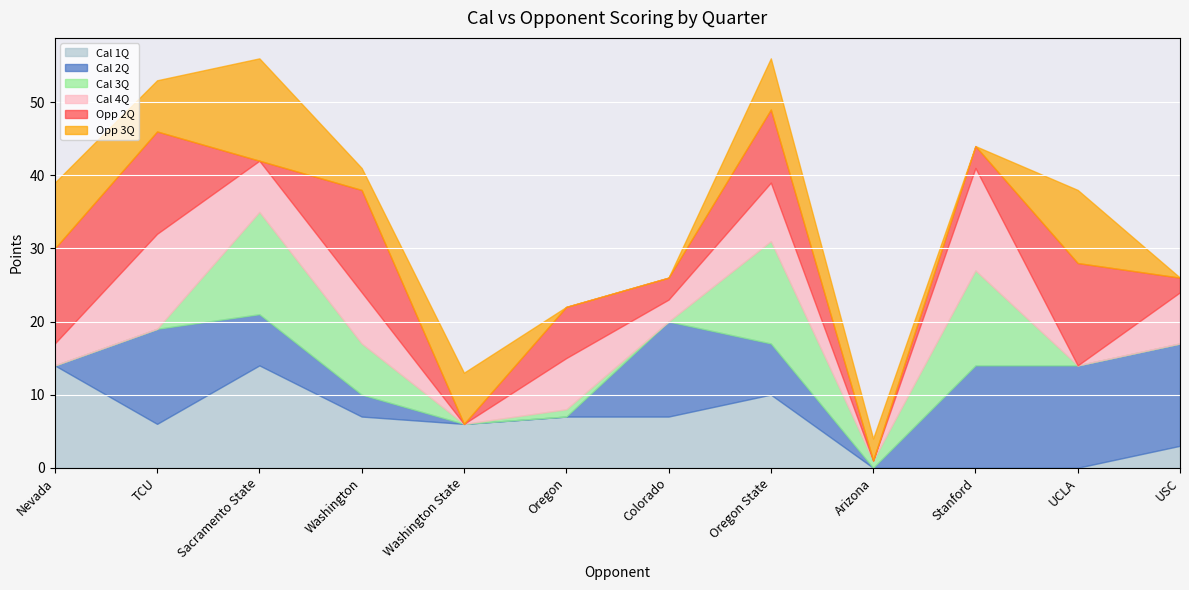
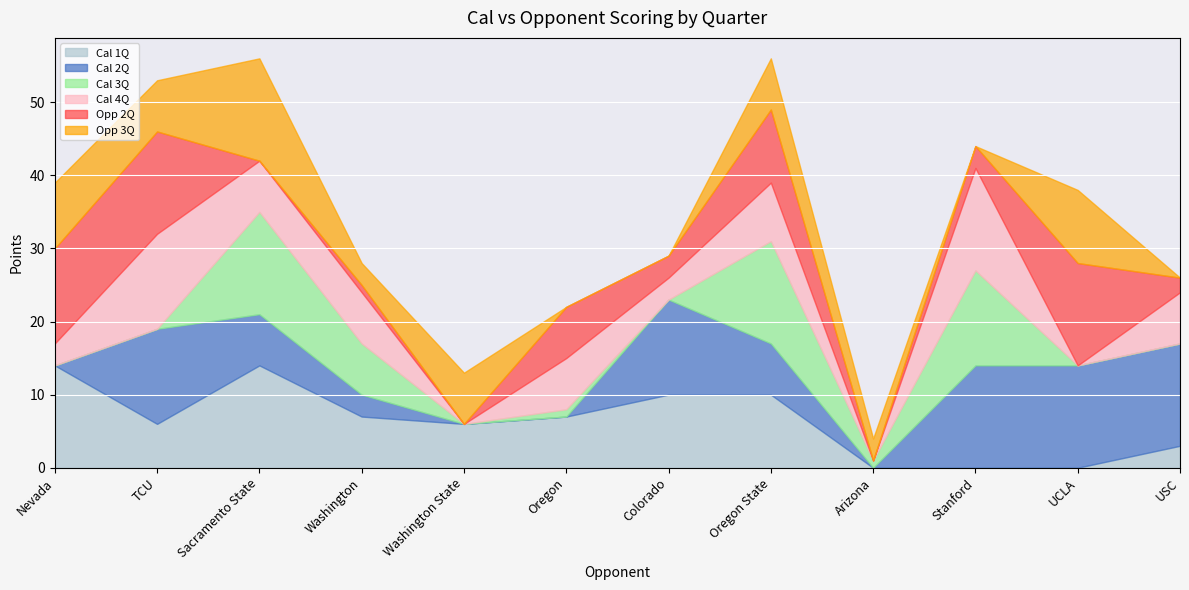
  {
    "Cal 1Q": {
      "TCU": 6,
      "Sacramento State": 14,
      "Washington": 7,
-     "Colorado": 7,
+     "Colorado": 10,
      "Oregon State": 10,
      "Stanford": 0,
      "UCLA": 0,
      "USC": 3
    },
    "Cal 2Q": {
      "Sacramento State": 7,
      "Washington": 3,
      "Oregon State": 7,
      "Stanford": 14
    },
    "Cal 3Q": {
      "Sacramento State": 14,
      "Washington": 7,
      "Oregon": 1,
      "Oregon State": 14,
      "Stanford": 13
    },
    "Cal 4Q": {
      "Nevada": 3,
      "TCU": 13,
      "Washington": 7,
      "Oregon": 7,
      "Colorado": 3,
      "Oregon State": 8,
      "Stanford": 14,
      "USC": 7
    },
    "Opp 2Q": {
      "Nevada": 13,
      "TCU": 14,
-     "Washington": 14,
+     "Washington": 1,
      "Oregon State": 10,
      "UCLA": 14
    },
    "Opp 3Q": {
      "Nevada": 9,
      "TCU": 7,
      "Sacramento State": 14,
      "Washington": 3,
      "Washington State": 7,
      "Oregon State": 7,
      "Arizona": 3,
      "UCLA": 10
    }
  }
